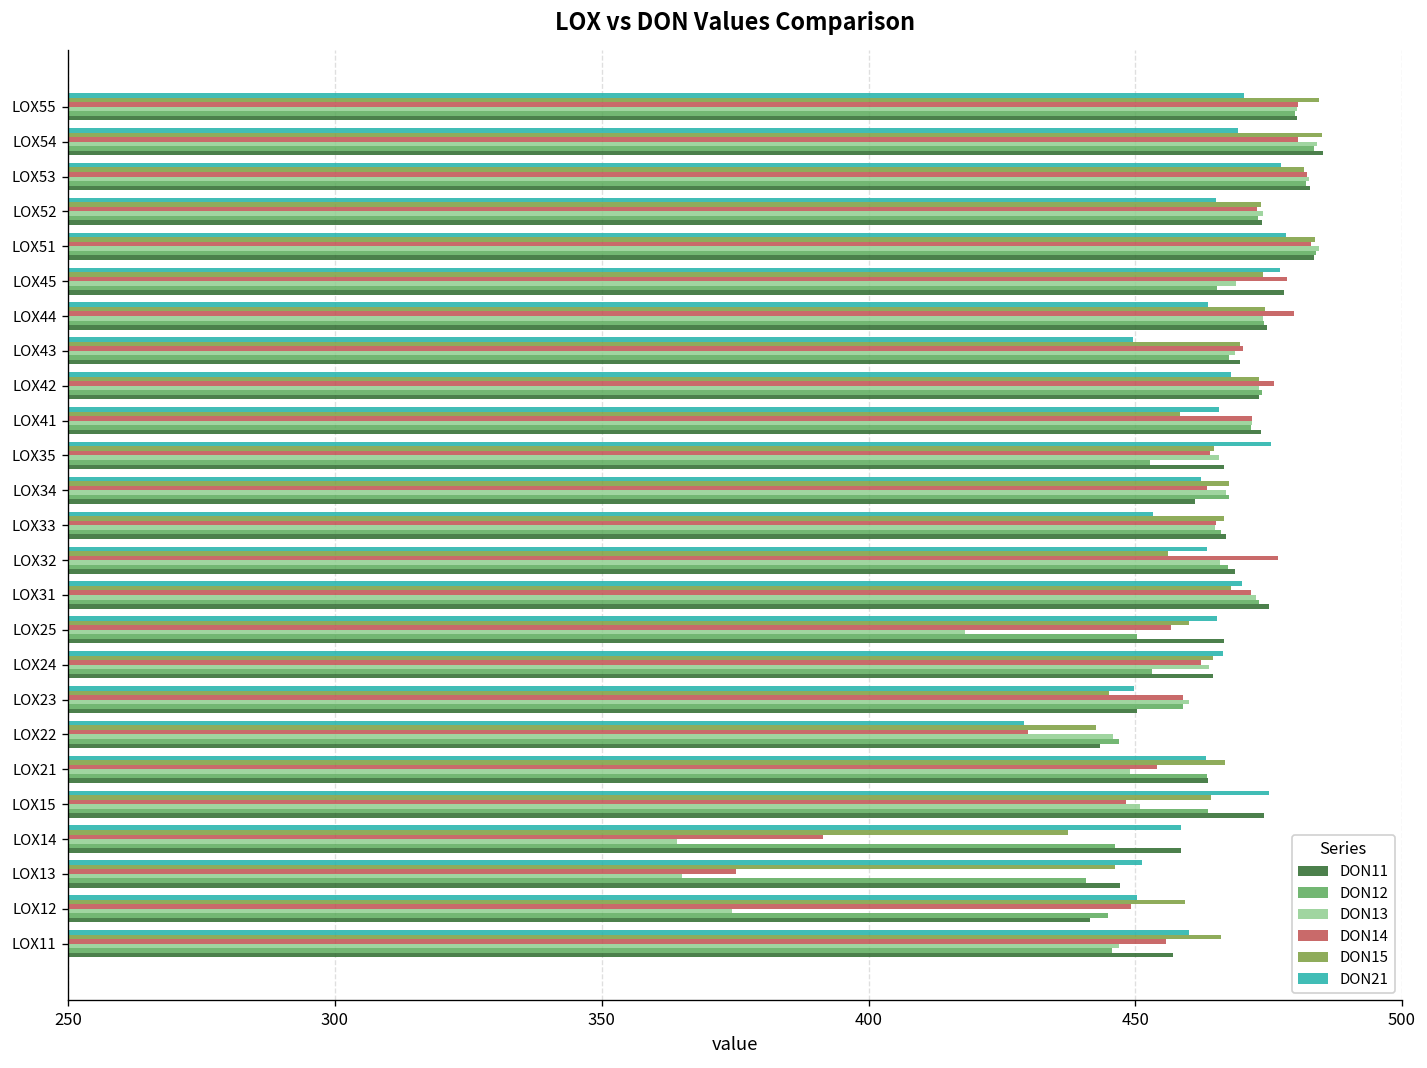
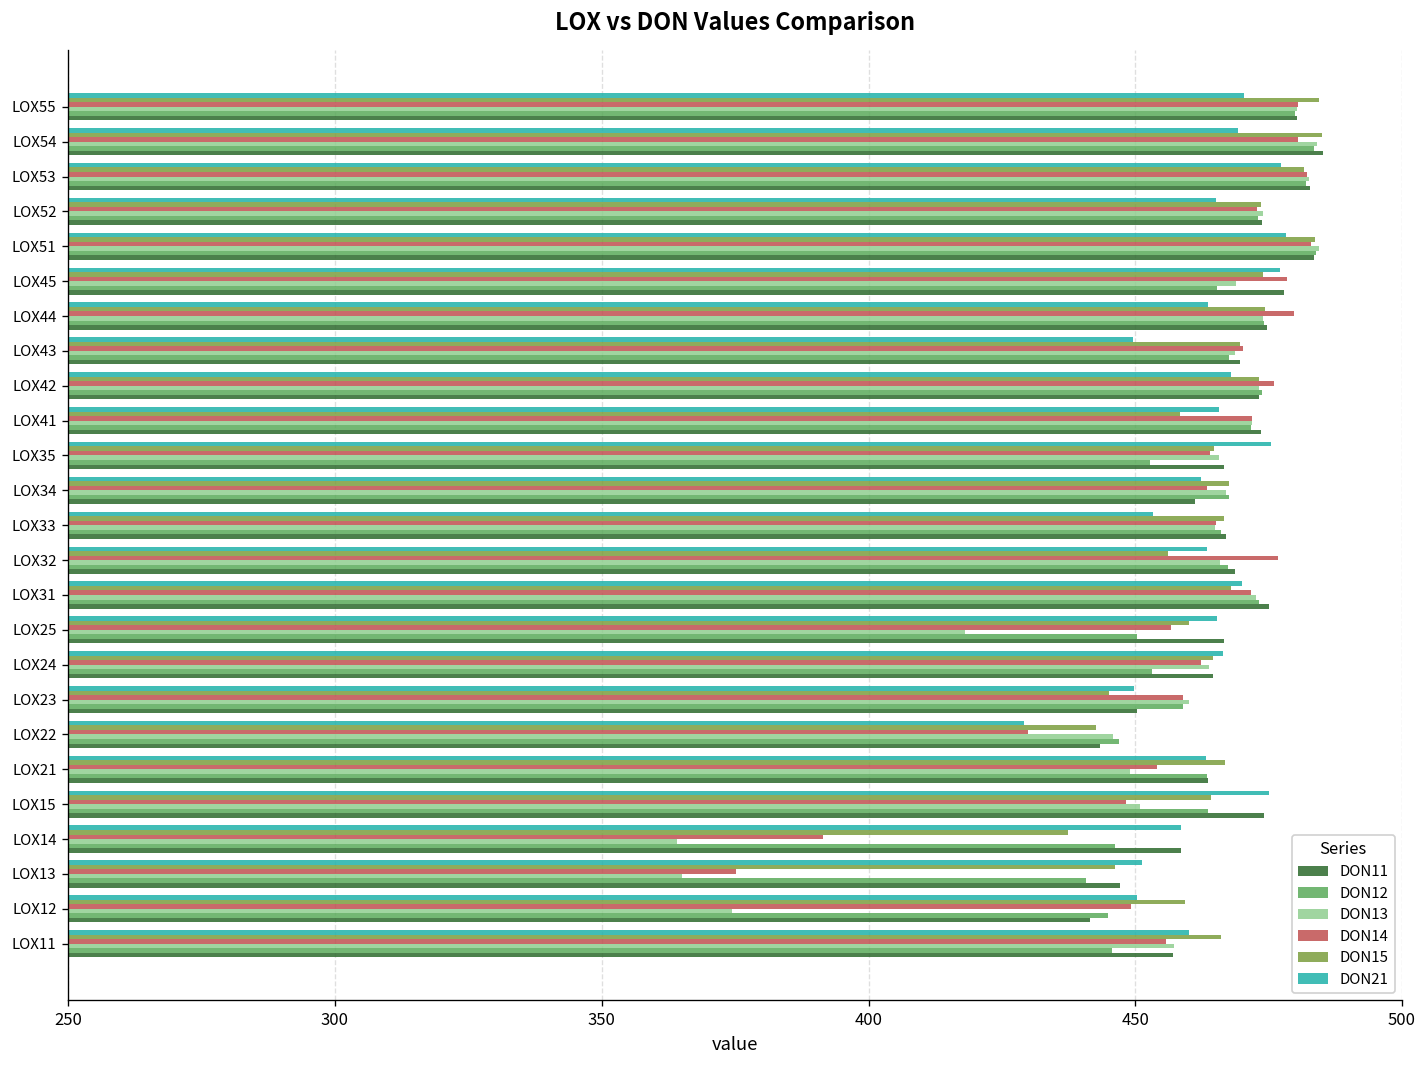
  {
    "DON11": {
      "LOX55": 480,
      "LOX54": 485,
      "LOX53": 483,
      "LOX52": 474,
      "LOX51": 483,
      "LOX45": 478,
      "LOX44": 475,
      "LOX43": 470,
      "LOX42": 473,
      "LOX41": 474,
      "LOX35": 467,
      "LOX34": 461,
      "LOX33": 467,
      "LOX32": 469,
      "LOX31": 475,
      "LOX25": 467,
      "LOX24": 465,
      "LOX23": 450,
      "LOX22": 443,
      "LOX21": 464,
      "LOX15": 474,
      "LOX14": 458,
      "LOX13": 447,
      "LOX12": 441,
      "LOX11": 457
    },
    "DON13": {
      "LOX55": 480,
      "LOX54": 484,
      "LOX53": 483,
      "LOX52": 474,
      "LOX51": 484,
      "LOX45": 469,
      "LOX44": 474,
      "LOX43": 469,
      "LOX42": 473,
      "LOX41": 472,
      "LOX35": 466,
      "LOX34": 467,
      "LOX33": 465,
      "LOX32": 466,
      "LOX31": 473,
      "LOX25": 418,
      "LOX24": 464,
      "LOX23": 460,
      "LOX22": 446,
      "LOX21": 449,
      "LOX15": 451,
      "LOX14": 364,
      "LOX13": 365,
      "LOX12": 374,
-     "LOX11": 447
+     "LOX11": 457
    },
    "DON14": {
      "LOX55": 480,
      "LOX54": 481,
      "LOX53": 482,
      "LOX52": 473,
      "LOX51": 483,
      "LOX45": 478,
      "LOX44": 480,
      "LOX43": 470,
      "LOX42": 476,
      "LOX41": 472,
      "LOX35": 464,
      "LOX34": 463,
      "LOX33": 465,
      "LOX32": 477,
      "LOX31": 472,
      "LOX25": 457,
      "LOX24": 462,
      "LOX23": 459,
      "LOX22": 430,
      "LOX21": 454,
      "LOX15": 448,
      "LOX14": 391,
      "LOX13": 375,
      "LOX12": 449,
      "LOX11": 456
    },
    "DON21": {
      "LOX55": 470,
      "LOX54": 469,
      "LOX53": 477,
      "LOX52": 465,
      "LOX51": 478,
      "LOX45": 477,
      "LOX44": 464,
      "LOX43": 450,
      "LOX42": 468,
      "LOX41": 466,
      "LOX35": 475,
      "LOX34": 462,
      "LOX33": 453,
      "LOX32": 463,
      "LOX31": 470,
      "LOX25": 465,
      "LOX24": 466,
      "LOX23": 450,
      "LOX22": 429,
      "LOX21": 463,
      "LOX15": 475,
      "LOX14": 459,
      "LOX13": 451,
      "LOX12": 450,
      "LOX11": 460
    }
  }
